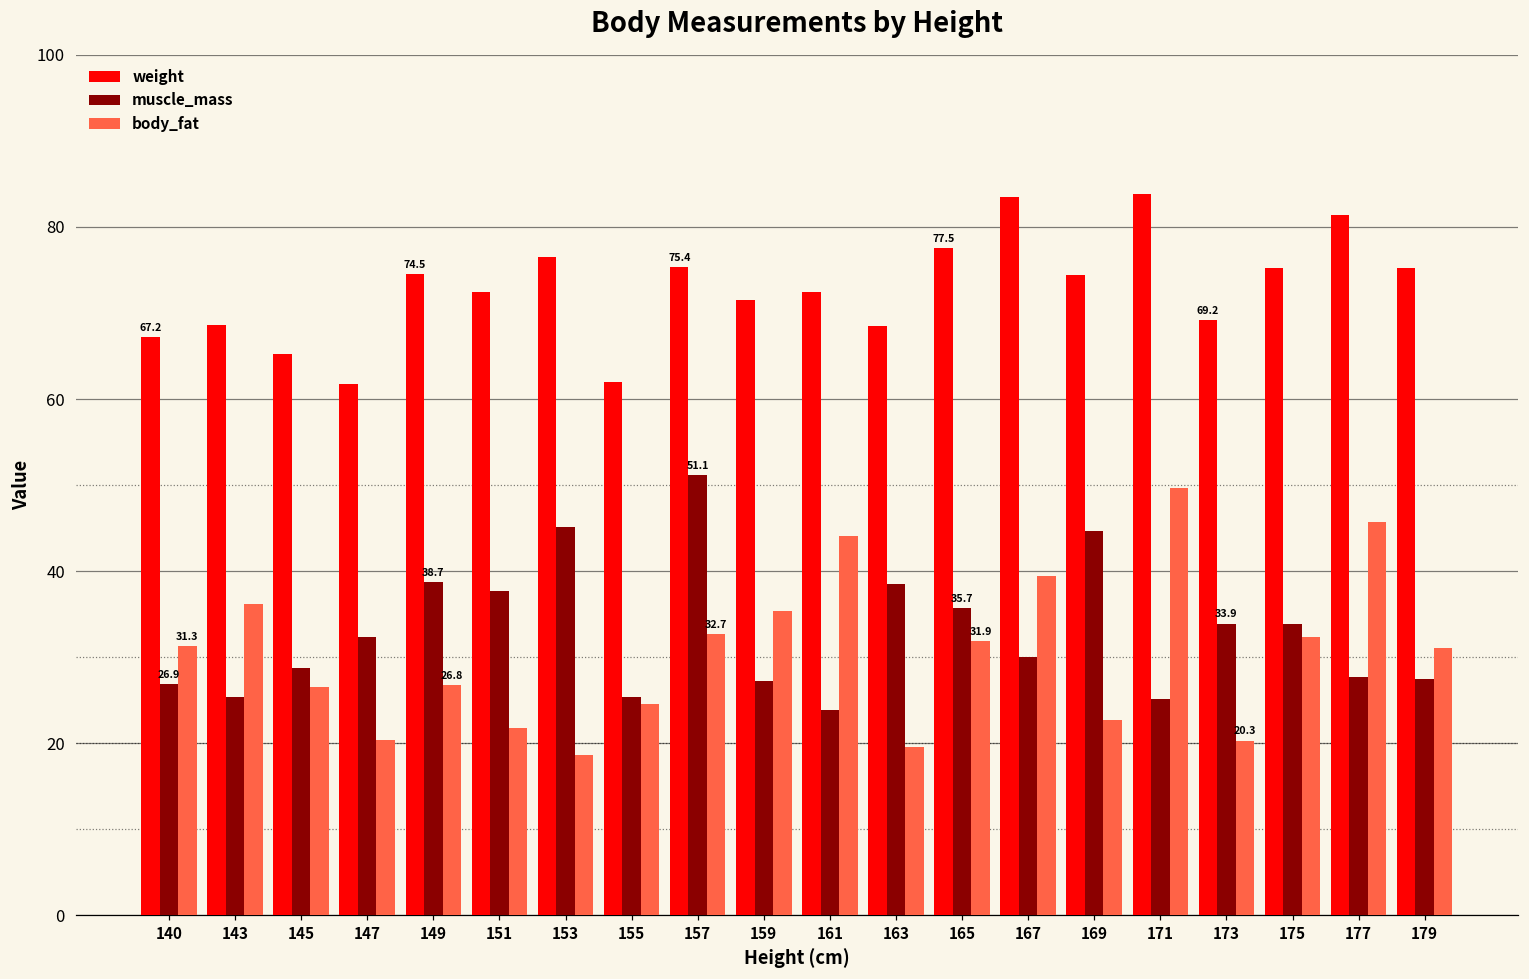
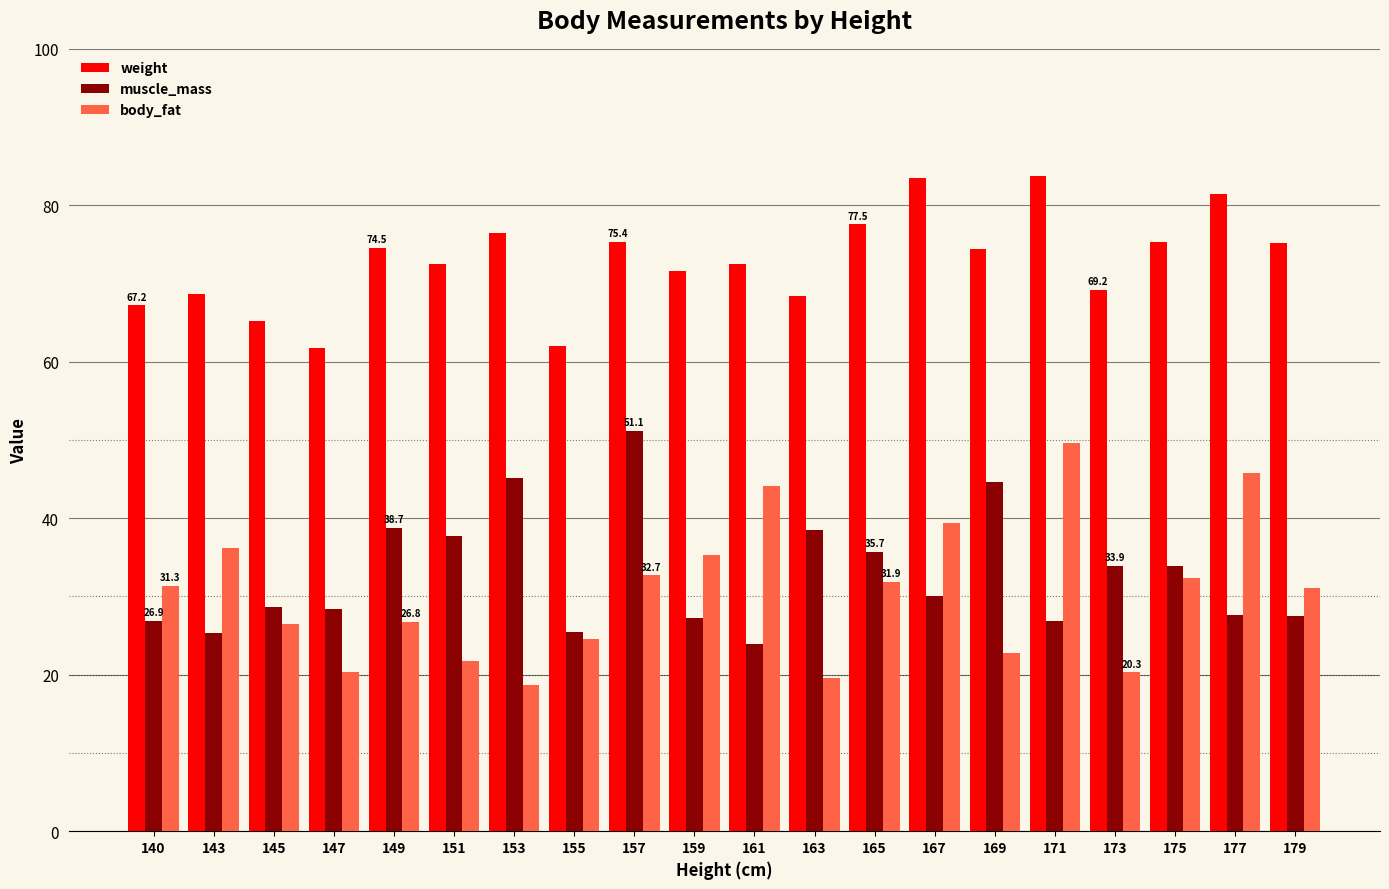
  {
    "weight": {
      "140": 67.2,
      "149": 74.5,
      "157": 75.4,
      "165": 77.5,
      "173": 69.2
    },
    "muscle_mass": {
      "143": 25,
      "145": 29,
-     "147": 32,
+     "147": 28,
      "151": 38,
      "153": 45,
      "155": 25,
      "159": 27,
      "161": 24,
      "163": 38,
      "167": 30,
      "169": 45,
-     "171": 25,
+     "171": 27,
      "175": 34,
      "177": 28,
      "179": 27
    },
    "body_fat": {
      "140": 31.3,
      "149": 26.8,
      "157": 32.7,
      "165": 31.9,
      "173": 20.3
    }
  }
